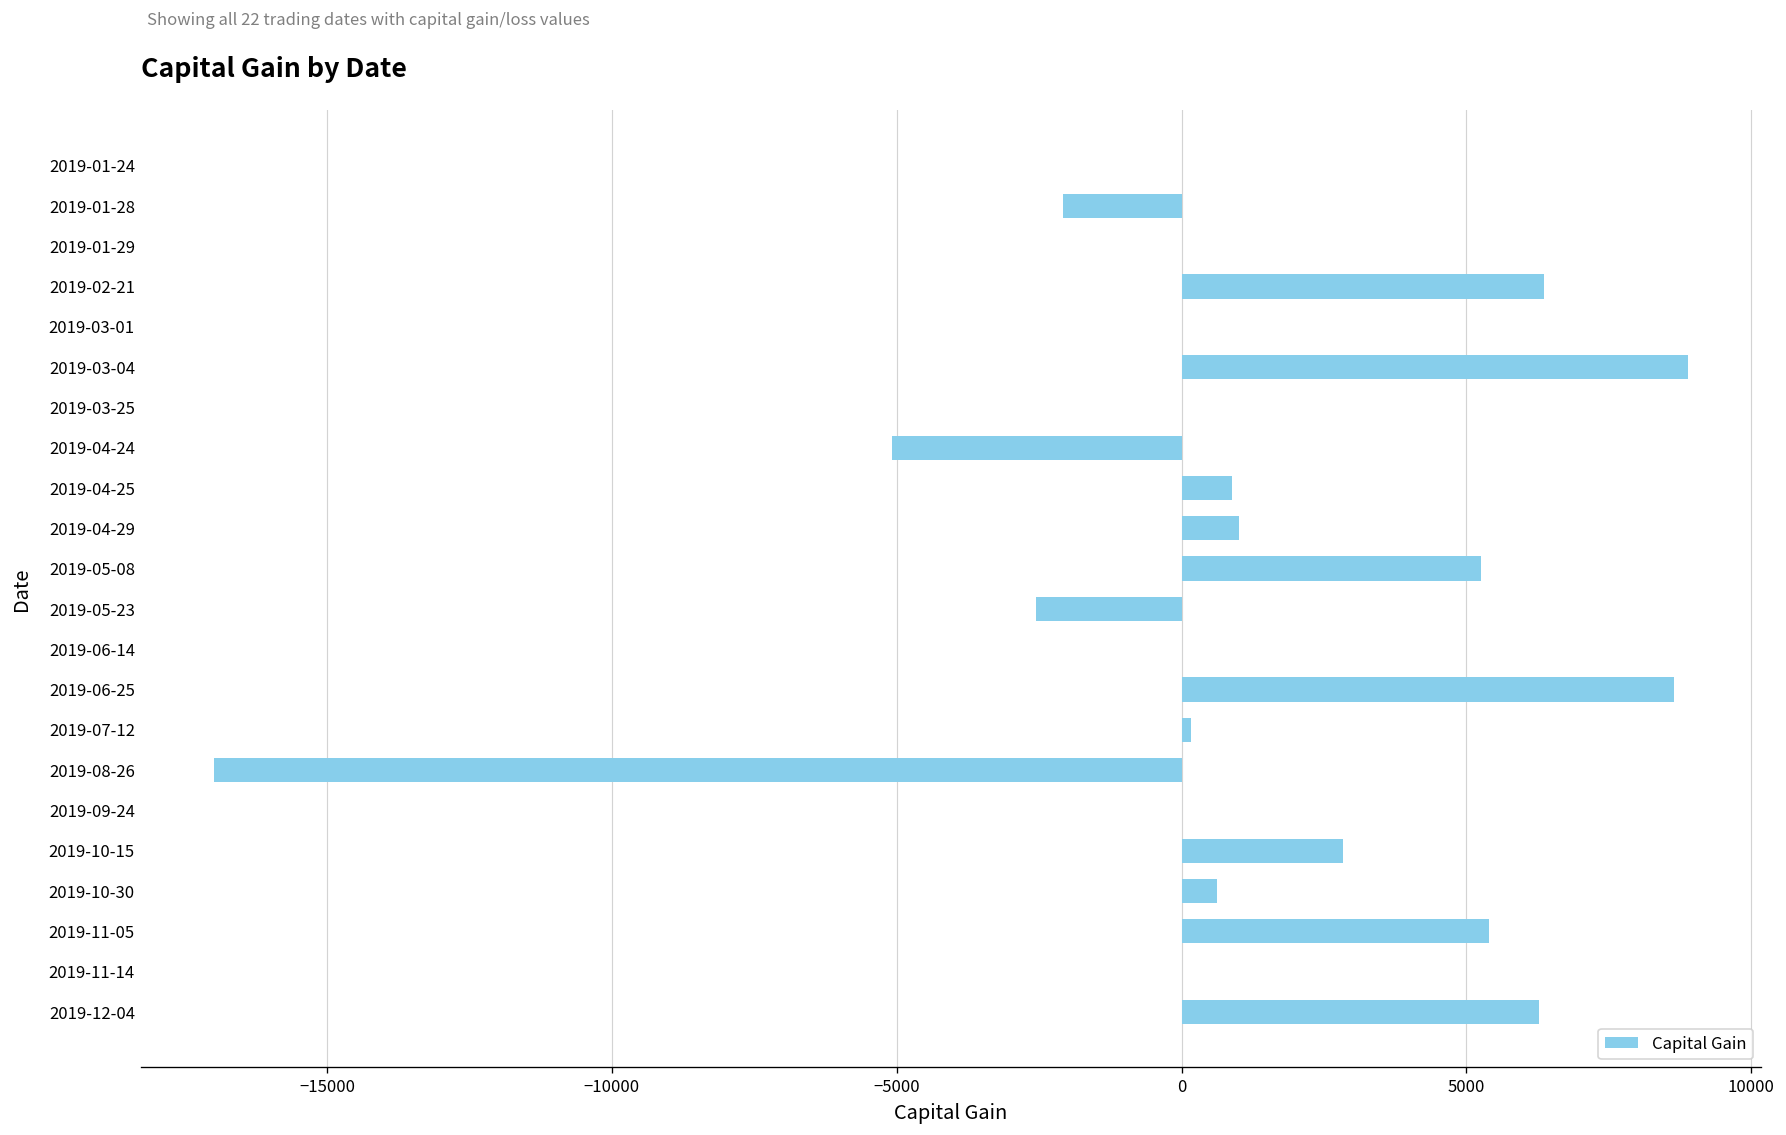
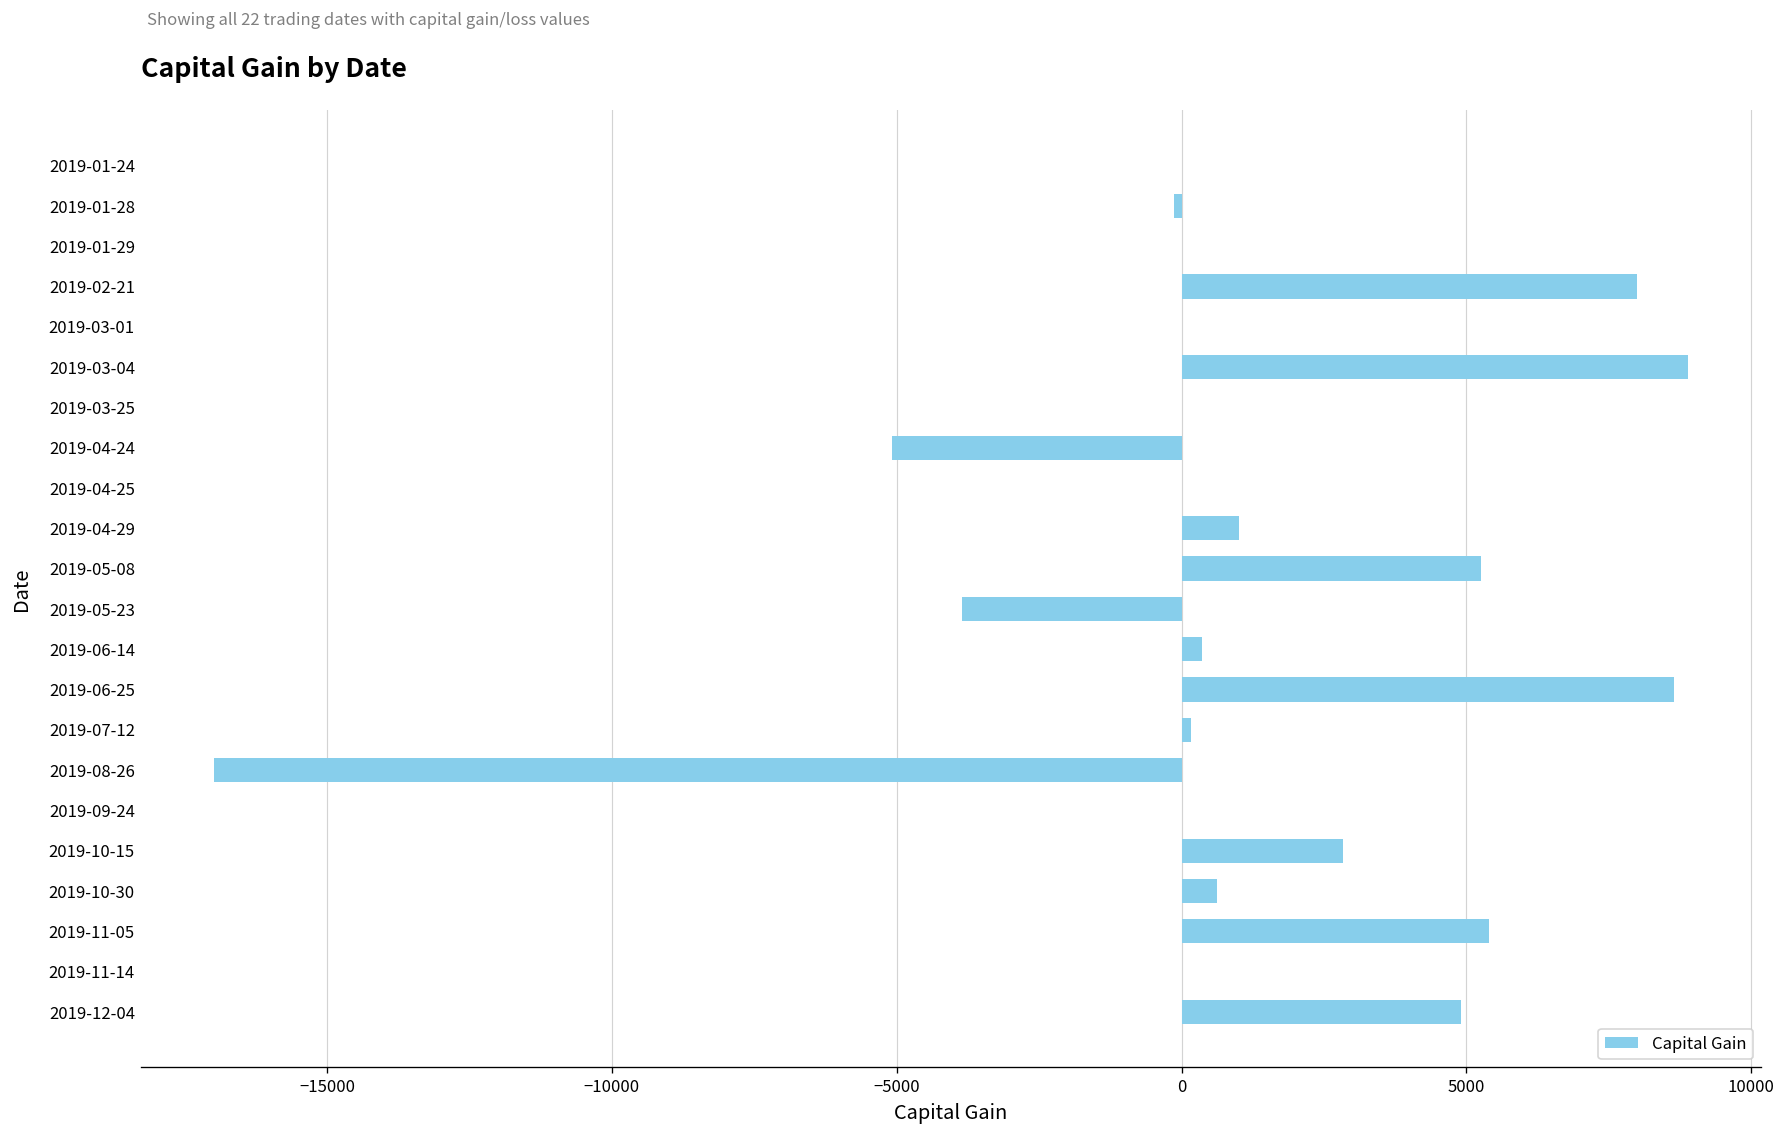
  {
    "2019-01-24": 0,
-   "2019-01-28": -2100,
+   "2019-01-28": -100,
    "2019-01-29": 0,
-   "2019-02-21": 6400,
+   "2019-02-21": 8000,
    "2019-03-01": 0,
    "2019-03-04": 8900,
    "2019-03-25": 0,
    "2019-04-24": -5100,
-   "2019-04-25": 900,
+   "2019-04-25": 0,
    "2019-04-29": 1000,
    "2019-05-08": 5300,
-   "2019-05-23": -2600,
-   "2019-06-14": 0,
+   "2019-05-23": -3900,
+   "2019-06-14": 400,
    "2019-06-25": 8600,
    "2019-07-12": 200,
    "2019-08-26": -17000,
    "2019-09-24": 0,
    "2019-10-15": 2800,
    "2019-10-30": 600,
    "2019-11-05": 5400,
    "2019-11-14": 0,
-   "2019-12-04": 6300
+   "2019-12-04": 4900
  }
